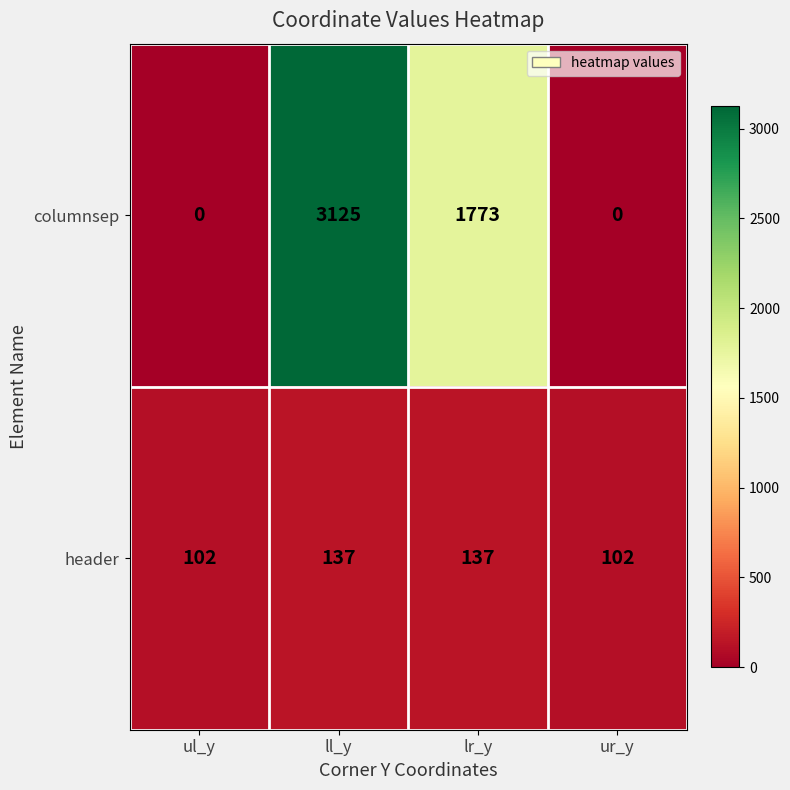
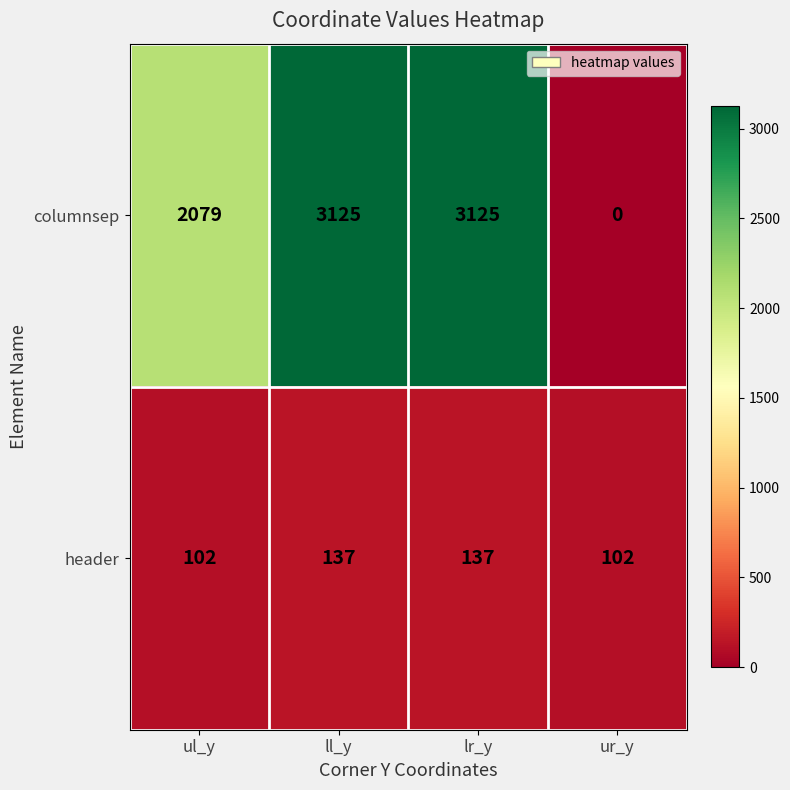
  {
    "columnsep": {
-     "ul_y": 0,
+     "ul_y": 2079,
      "ll_y": 3125,
-     "lr_y": 1773,
+     "lr_y": 3125,
      "ur_y": 0
    },
    "header": {
      "ul_y": 102,
      "ll_y": 137,
      "lr_y": 137,
      "ur_y": 102
    }
  }
